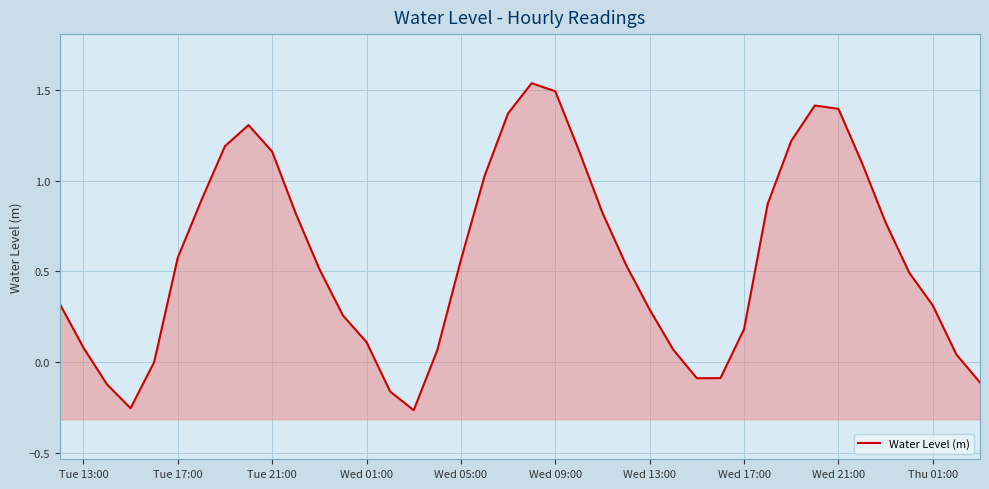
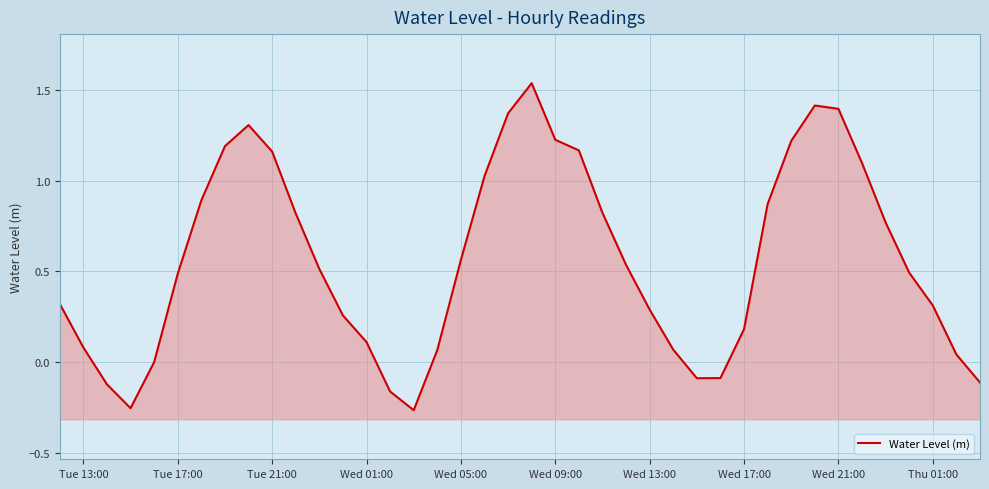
  {
    "Tue 13:00": 0.08,
-   "Tue 17:00": 0.58,
+   "Tue 17:00": 0.49,
    "Tue 21:00": 1.16,
    "Wed 01:00": 0.11,
    "Wed 05:00": 0.56,
-   "Wed 09:00": 1.49,
+   "Wed 09:00": 1.23,
    "Wed 13:00": 0.29,
    "Wed 17:00": 0.18,
    "Wed 21:00": 1.40,
    "Thu 01:00": 0.31
  }
